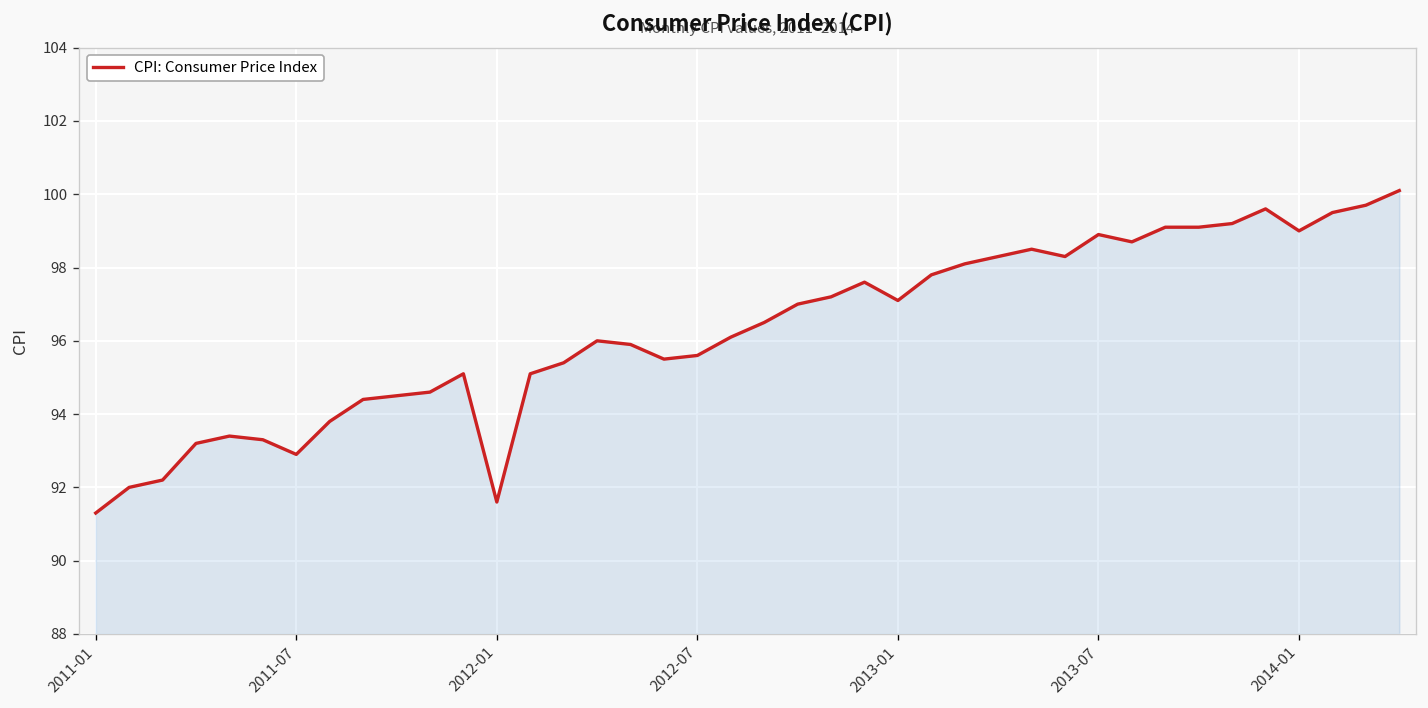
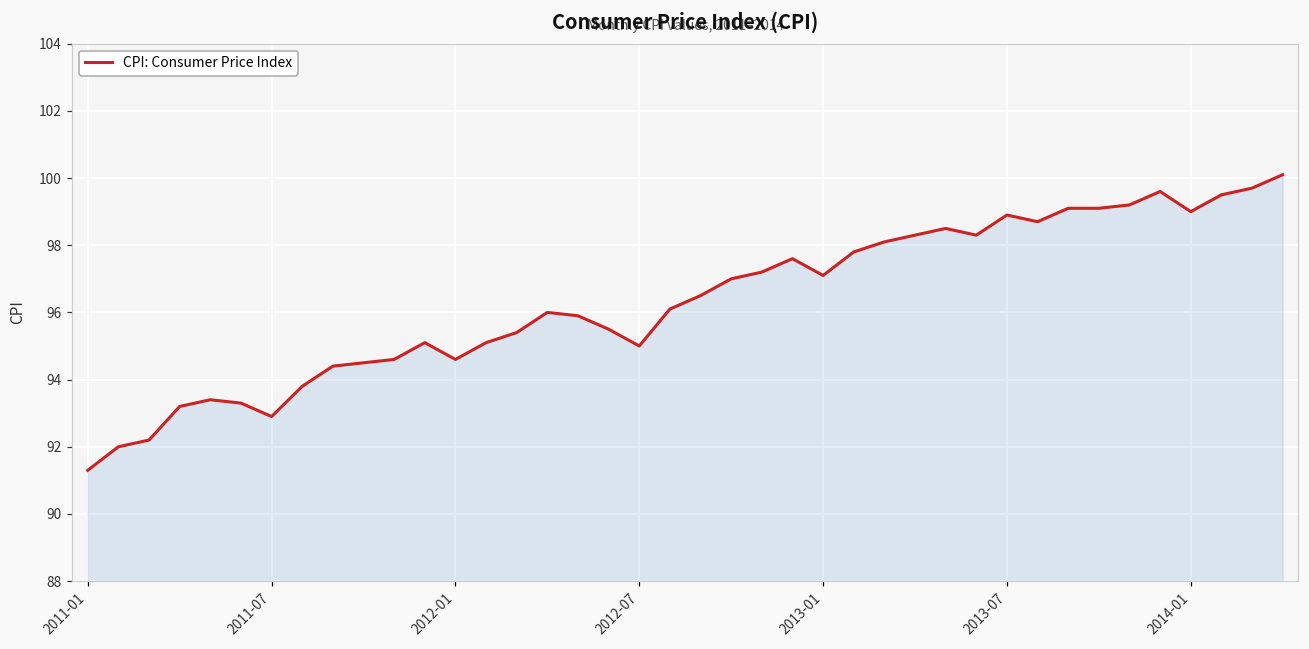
  {
    "2011-01": 91.3,
    "2011-07": 92.9,
-   "2012-01": 91.6,
-   "2012-07": 95.6,
+   "2012-01": 94.6,
+   "2012-07": 95.0,
    "2013-01": 97.1,
    "2013-07": 98.9,
    "2014-01": 99.0
  }
